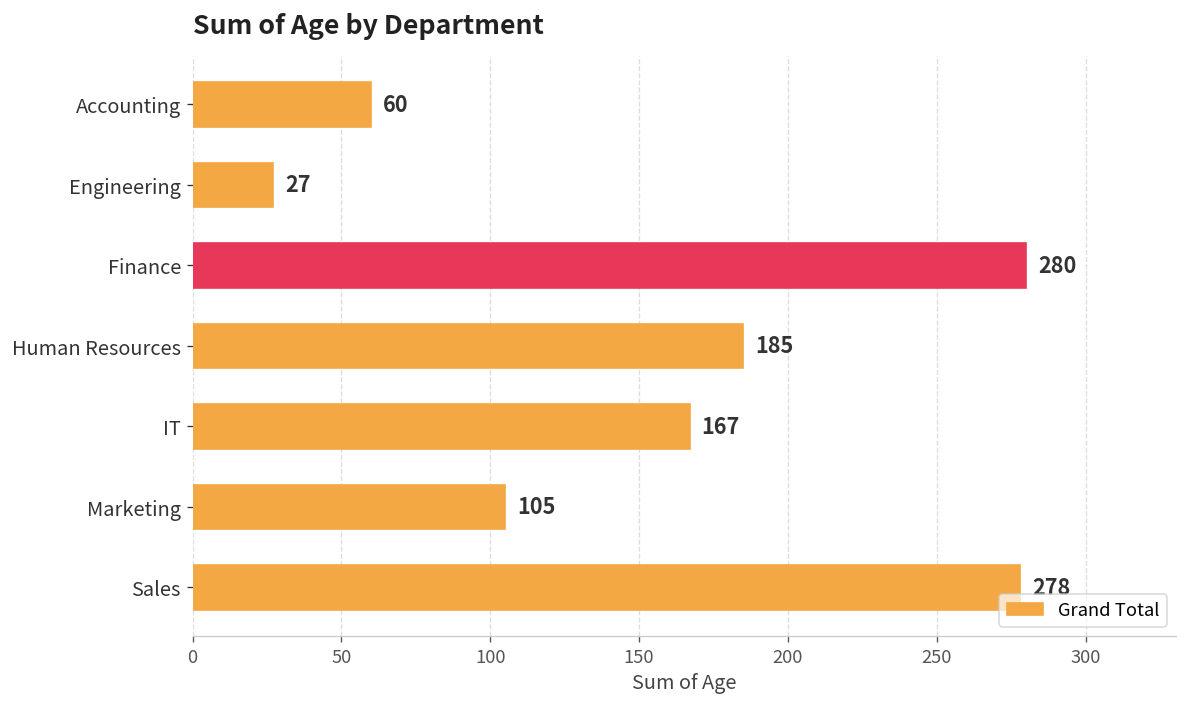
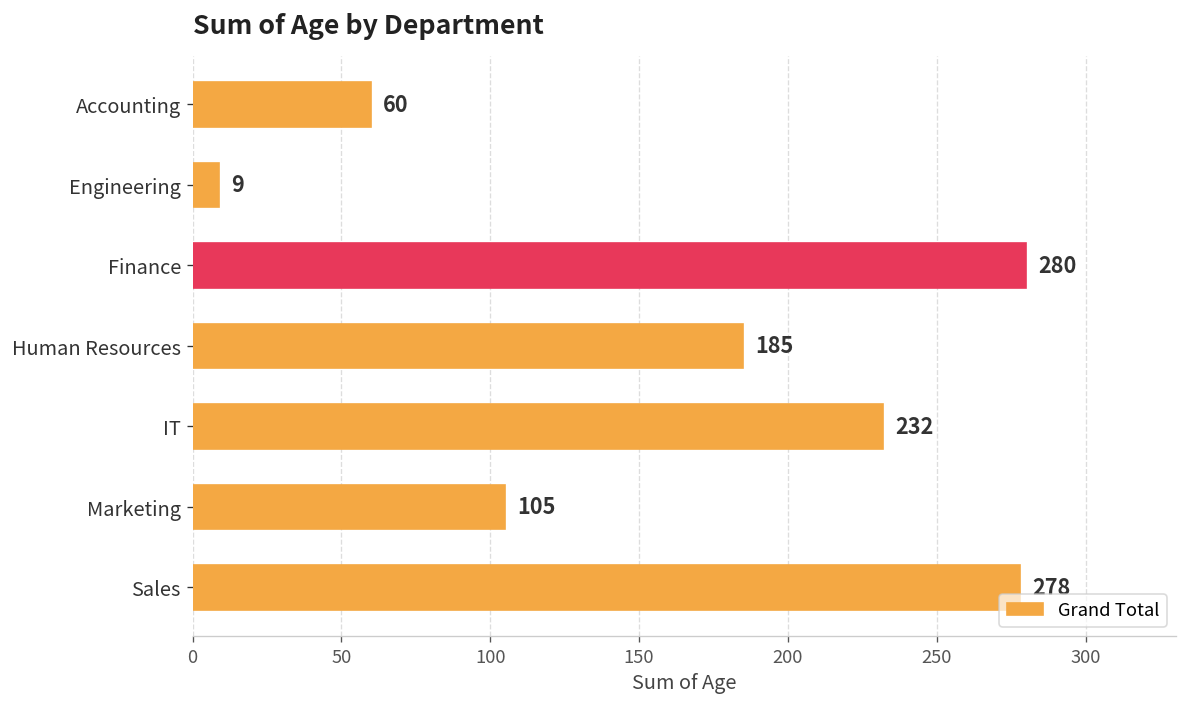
  {
    "Accounting": 60,
-   "Engineering": 27,
+   "Engineering": 9,
    "Finance": 280,
    "Human Resources": 185,
-   "IT": 167,
+   "IT": 232,
    "Marketing": 105
  }
